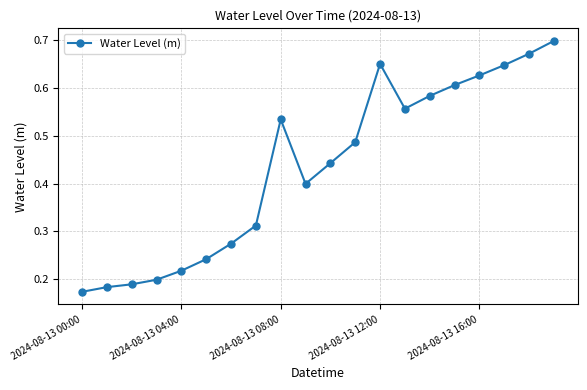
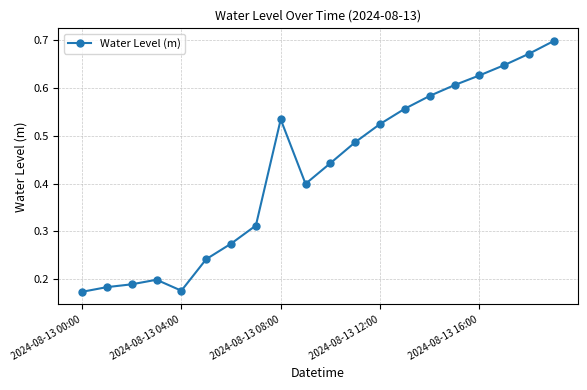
  {
    "2024-08-13 00:00": 0.17,
-   "2024-08-13 04:00": 0.22,
+   "2024-08-13 04:00": 0.18,
    "2024-08-13 08:00": 0.53,
-   "2024-08-13 12:00": 0.65,
+   "2024-08-13 12:00": 0.52,
    "2024-08-13 16:00": 0.63
  }
